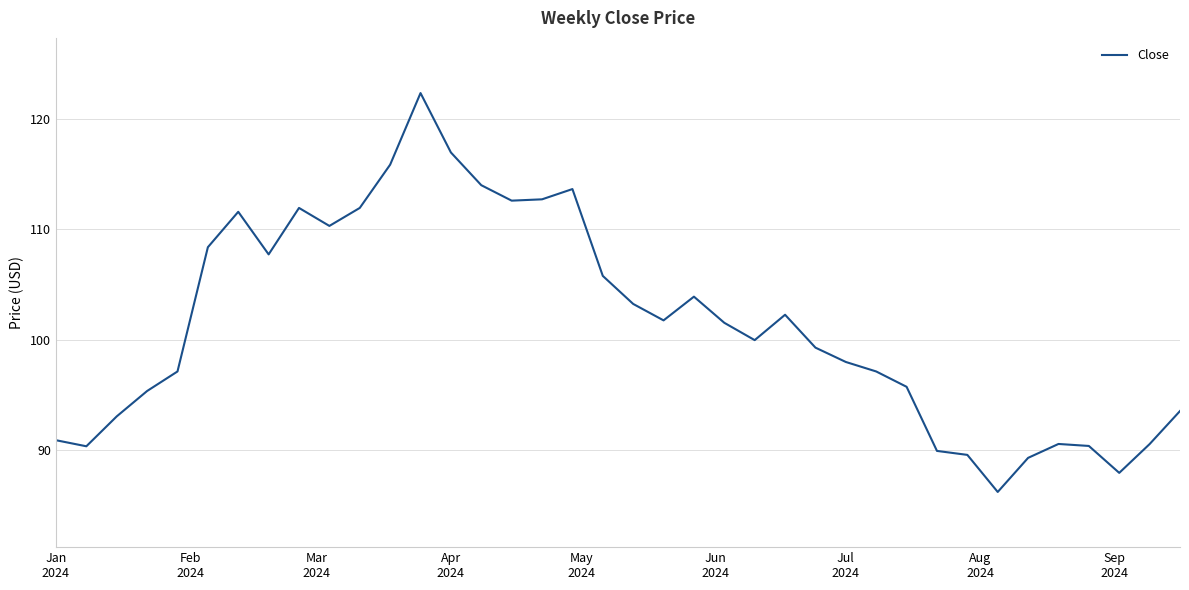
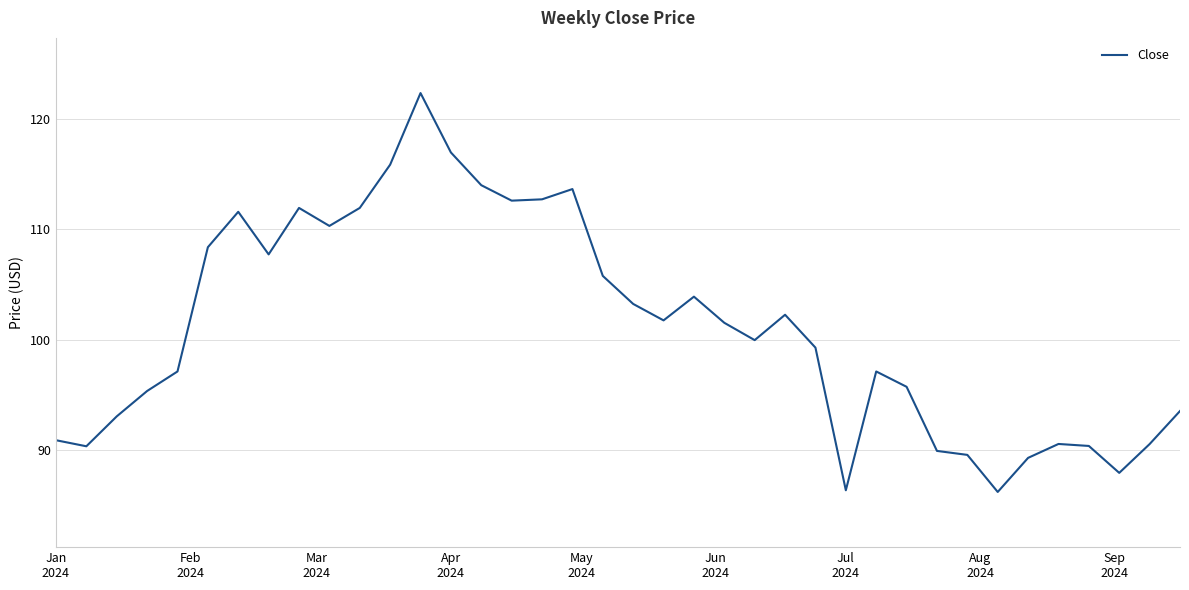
  {
    "Jan 2024": 90.9,
    "Apr 2024": 117.0,
-   "Jul 2024": 98.0
+   "Jul 2024": 86.4
  }
